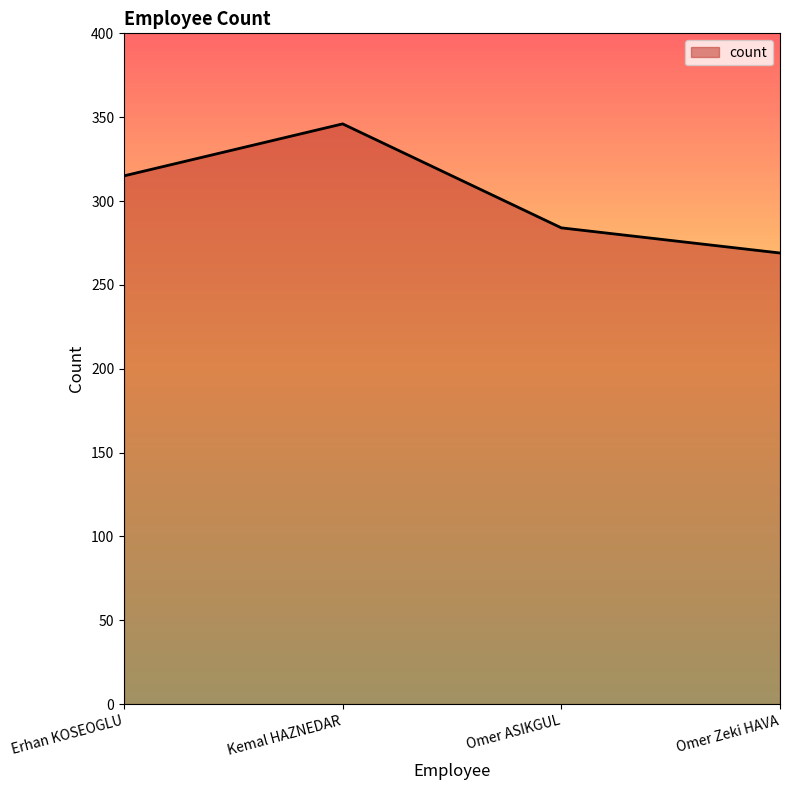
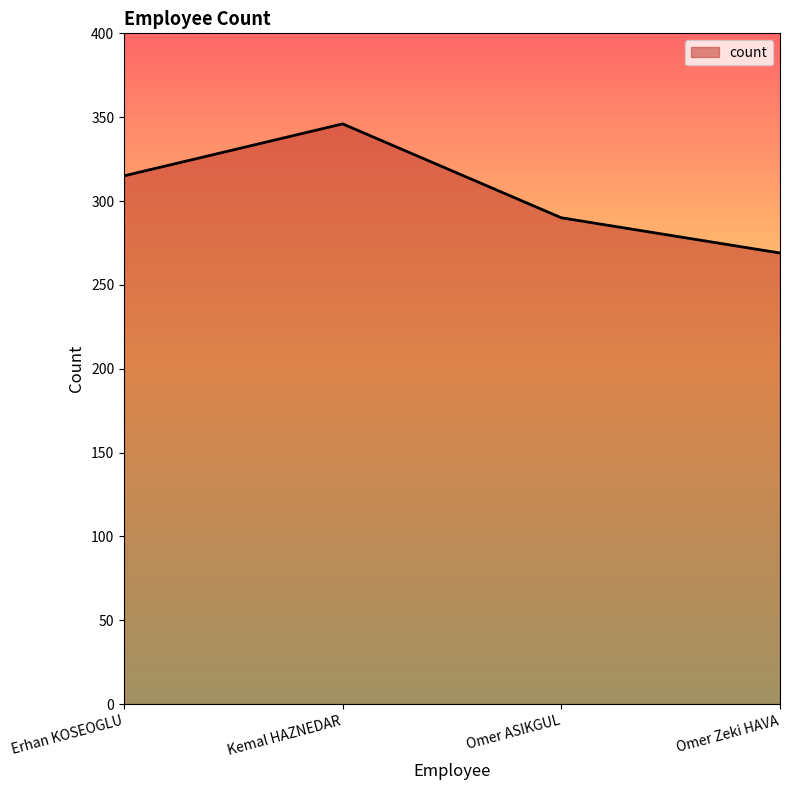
  {
    "Erhan KOSEOGLU": 315,
    "Kemal HAZNEDAR": 346,
-   "Omer ASIKGUL": 284,
+   "Omer ASIKGUL": 290,
    "Omer Zeki HAVA": 269
  }
